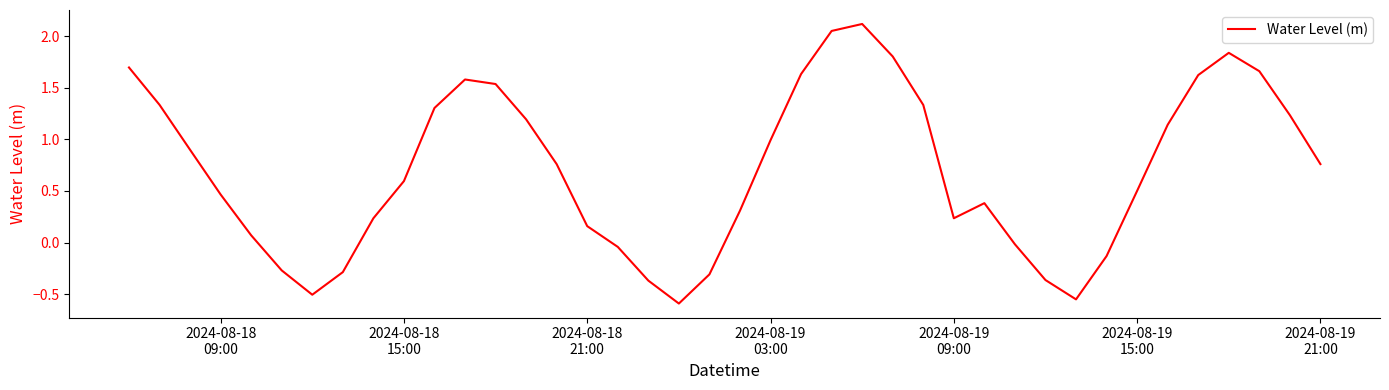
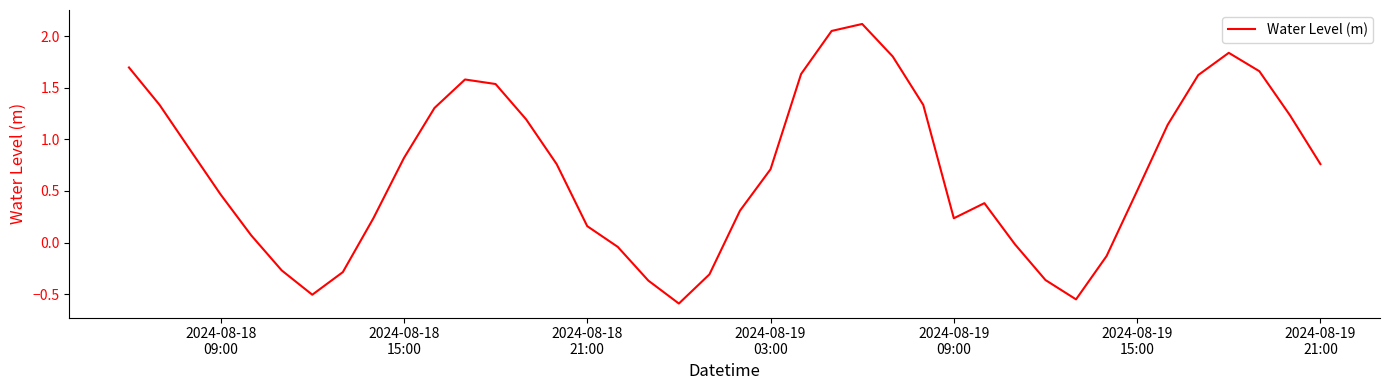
  {
    "2024-08-18 09:00": 0.47,
-   "2024-08-18 15:00": 0.60,
+   "2024-08-18 15:00": 0.82,
    "2024-08-18 21:00": 0.16,
-   "2024-08-19 03:00": 0.99,
+   "2024-08-19 03:00": 0.71,
    "2024-08-19 09:00": 0.24,
    "2024-08-19 15:00": 0.50,
    "2024-08-19 21:00": 0.76
  }
